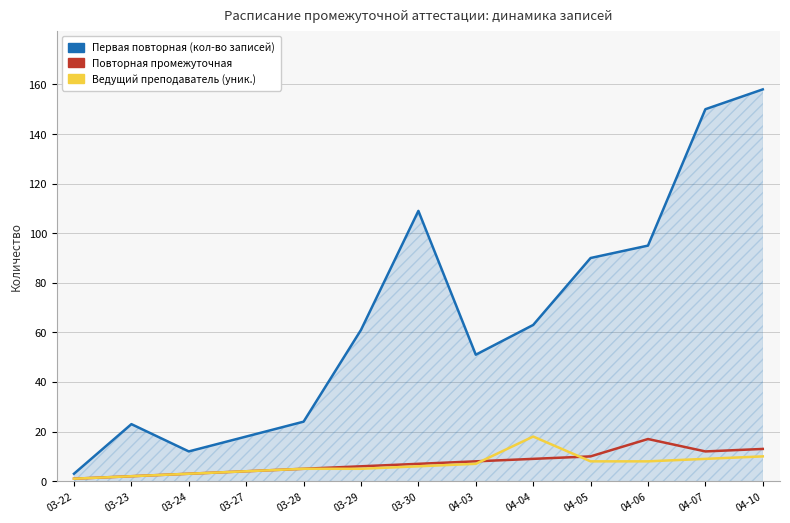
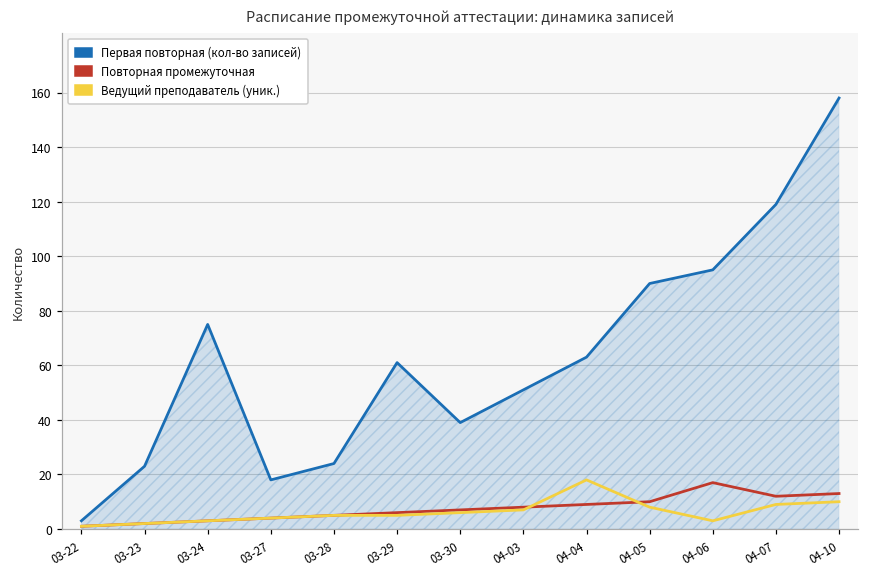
  {
    "Первая повторная (кол-во записей)": {
      "03-22": 3,
      "03-23": 23,
-     "03-24": 12,
+     "03-24": 75,
      "03-27": 18,
      "03-28": 24,
      "03-29": 61,
-     "03-30": 109,
+     "03-30": 39,
      "04-03": 51,
      "04-04": 63,
      "04-05": 90,
      "04-06": 95,
-     "04-07": 150,
+     "04-07": 119,
      "04-10": 158
    },
    "Повторная промежуточная": {
      "04-04": 9,
      "04-05": 10,
      "04-06": 17,
      "04-07": 12,
      "04-10": 13
    },
    "Ведущий преподаватель (уник.)": {
      "04-04": 18,
      "04-05": 8,
-     "04-06": 8,
+     "04-06": 3,
      "04-07": 9,
      "04-10": 10
    }
  }
